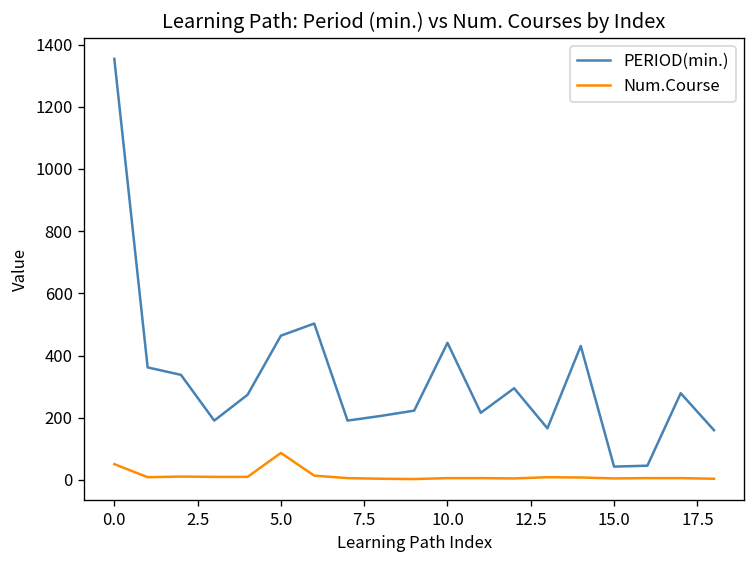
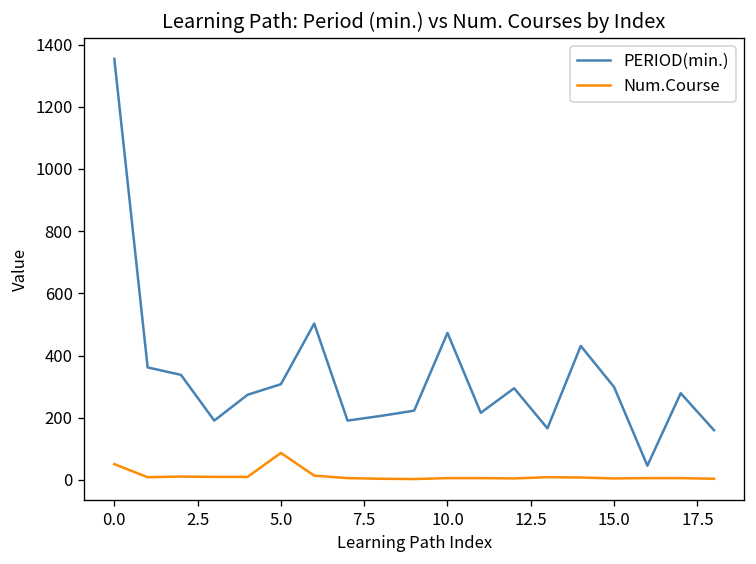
  {
    "PERIOD(min.)": {
      "0.0": 1350,
-     "5.0": 460,
-     "10.0": 440,
-     "15.0": 40
+     "5.0": 310,
+     "10.0": 470,
+     "15.0": 300
    },
    "Num.Course": {
      "0.0": 50,
      "5.0": 90,
      "10.0": 10,
      "15.0": 10
    }
  }
